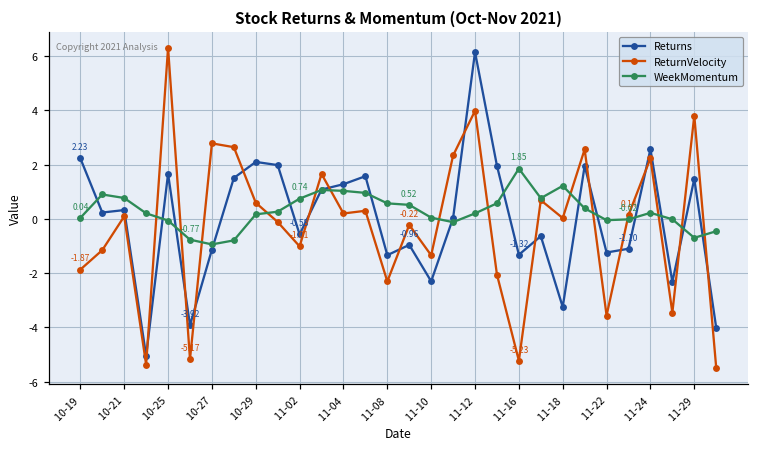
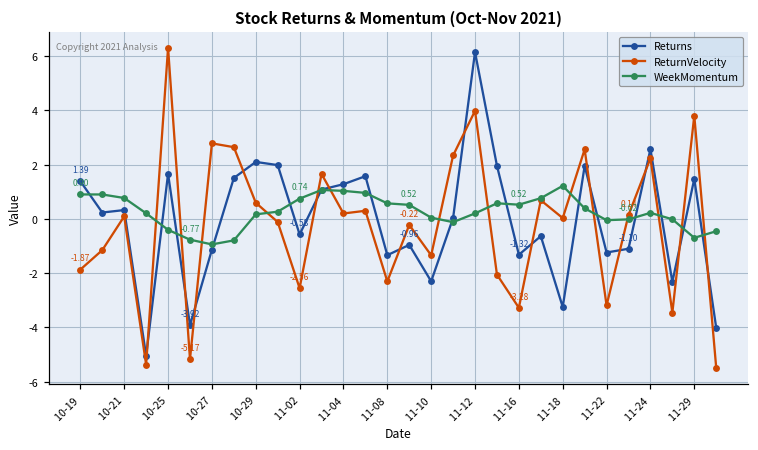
  {
    "Returns": {
-     "10-19": 2.23,
+     "10-19": 1.39,
      "11-02": -0.58,
      "11-16": -1.32
    },
    "ReturnVelocity": {
      "10-19": -1.87,
-     "11-02": -1.01,
-     "11-16": -5.23,
-     "11-22": -3.6
+     "11-02": -2.56,
+     "11-16": -3.28,
+     "11-22": -3.2
    },
    "WeekMomentum": {
-     "10-19": 0.04,
-     "10-25": -0.1,
+     "10-19": 0.90,
+     "10-25": -0.4,
      "11-02": 0.74,
-     "11-16": 1.85
+     "11-16": 0.52
    }
  }
